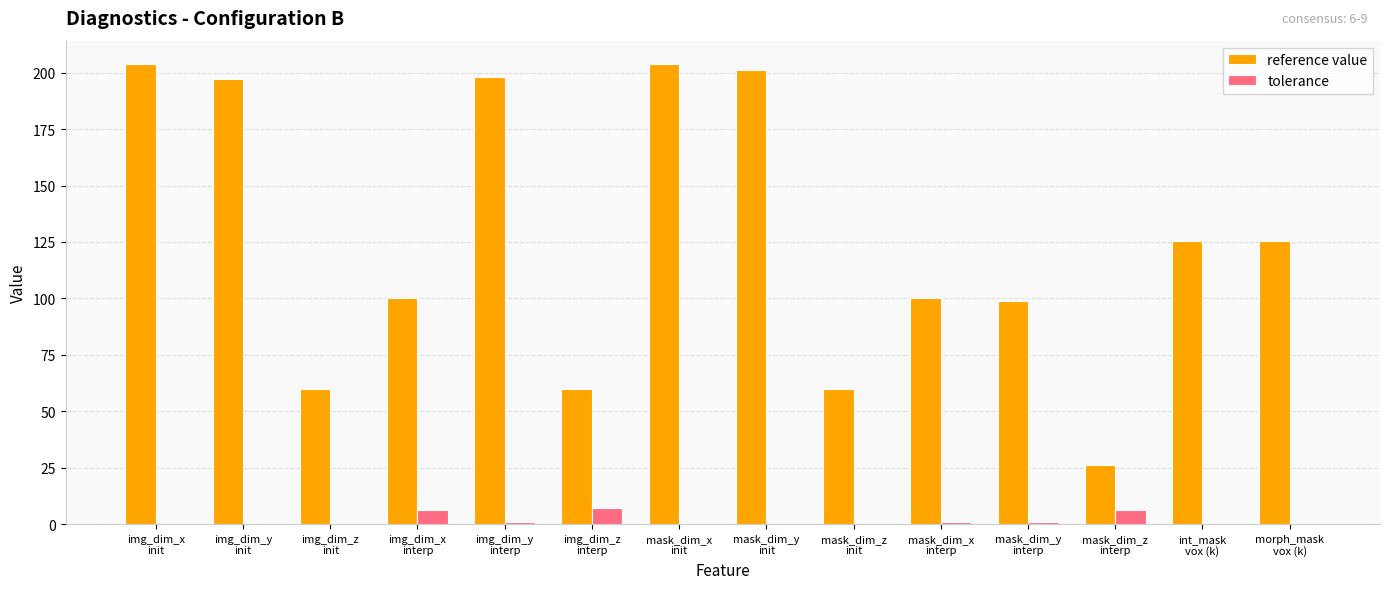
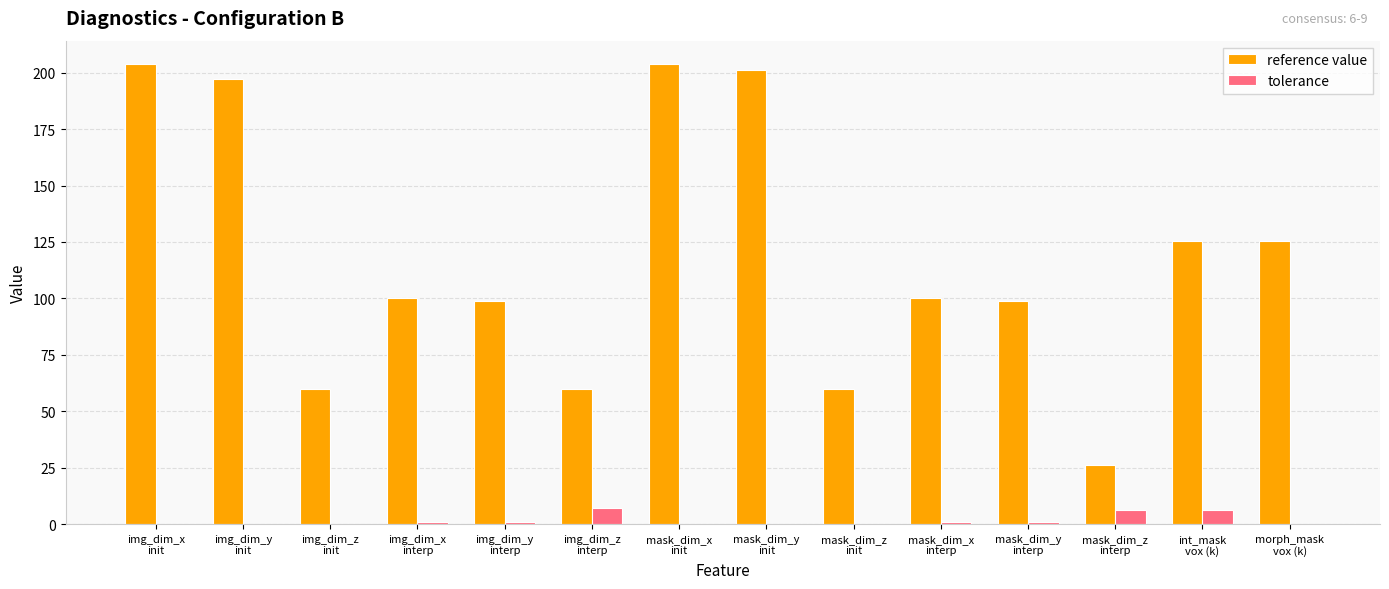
  {
    "reference value": {
      "img_dim_x init": 204,
      "img_dim_y init": 197,
      "img_dim_z init": 60,
      "img_dim_x interp": 100,
-     "img_dim_y interp": 198,
+     "img_dim_y interp": 99,
      "img_dim_z interp": 60,
      "mask_dim_x init": 204,
      "mask_dim_y init": 201,
      "mask_dim_z init": 60,
      "mask_dim_x interp": 100,
      "mask_dim_y interp": 99,
      "mask_dim_z interp": 26,
      "int_mask vox (k)": 125,
      "morph_mask vox (k)": 125
    },
    "tolerance": {
      "img_dim_x init": 0,
      "img_dim_y init": 0,
      "img_dim_z init": 0,
-     "img_dim_x interp": 6,
+     "img_dim_x interp": 1,
      "img_dim_z interp": 7,
      "mask_dim_x init": 0,
      "mask_dim_y init": 0,
      "mask_dim_z init": 0,
      "mask_dim_z interp": 6,
-     "int_mask vox (k)": 0,
+     "int_mask vox (k)": 6,
      "morph_mask vox (k)": 0
    }
  }
